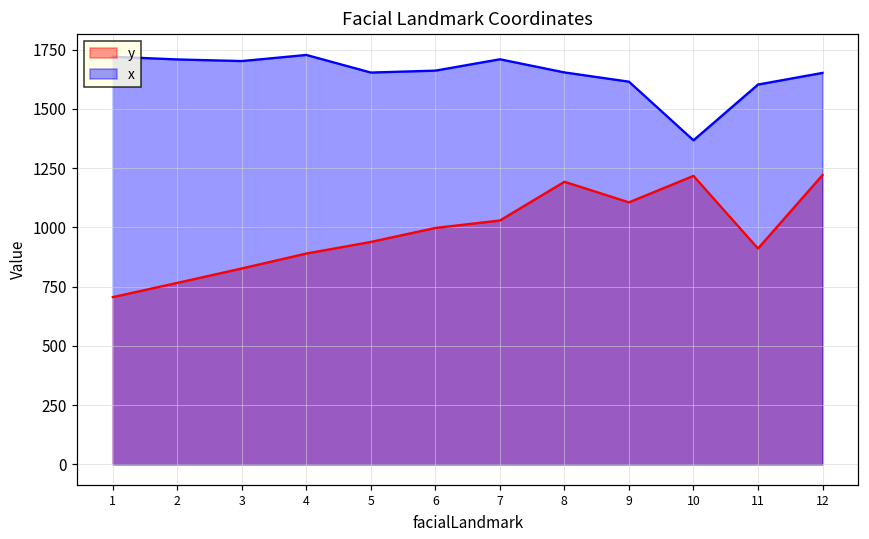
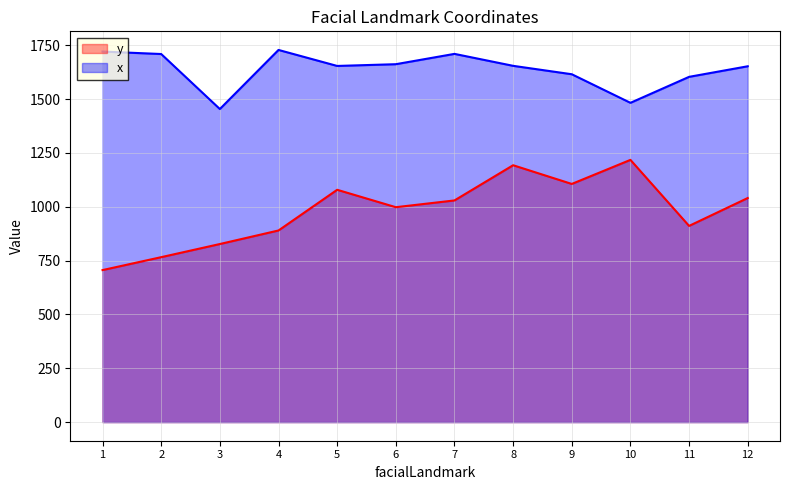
  {
    "y": {
      "1": 710,
      "2": 770,
      "3": 830,
      "4": 890,
-     "5": 940,
+     "5": 1080,
      "6": 1000,
      "7": 1030,
      "8": 1190,
      "9": 1110,
      "10": 1220,
      "11": 910,
-     "12": 1220
+     "12": 1040
    },
    "x": {
      "2": 1710,
-     "3": 1700,
+     "3": 1450,
      "4": 1730,
      "5": 1650,
      "6": 1660,
      "7": 1710,
      "8": 1650,
      "9": 1620,
-     "10": 1370,
+     "10": 1480,
      "11": 1600,
      "12": 1650
    }
  }
